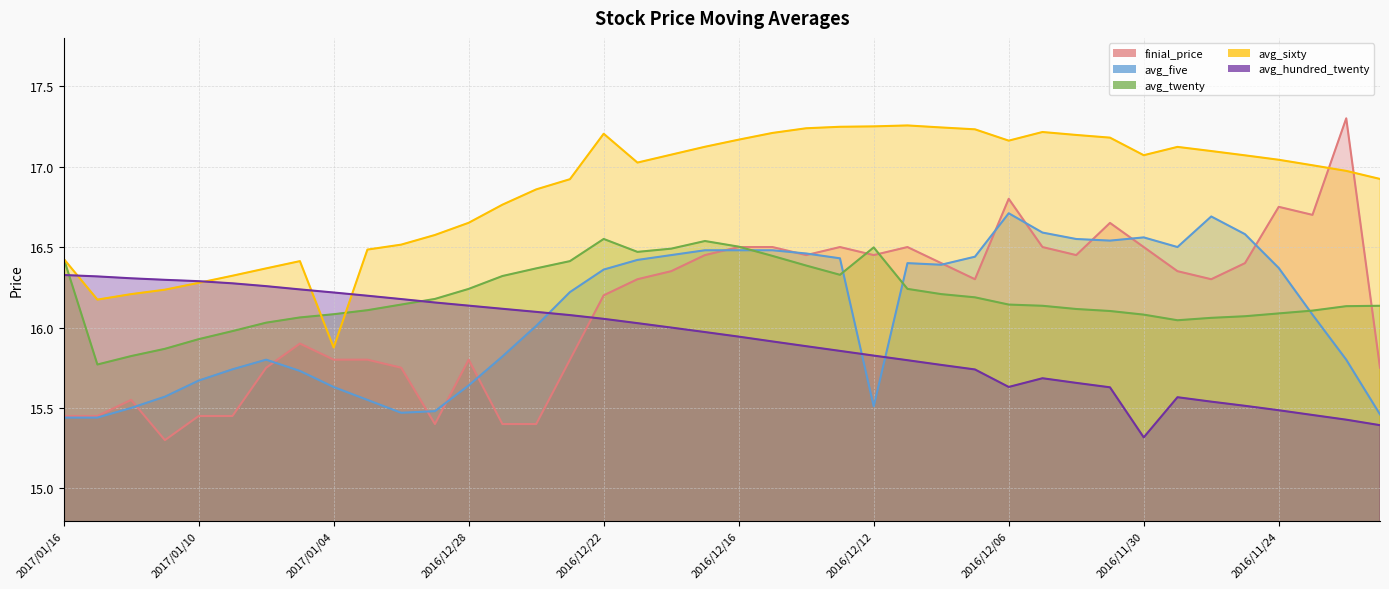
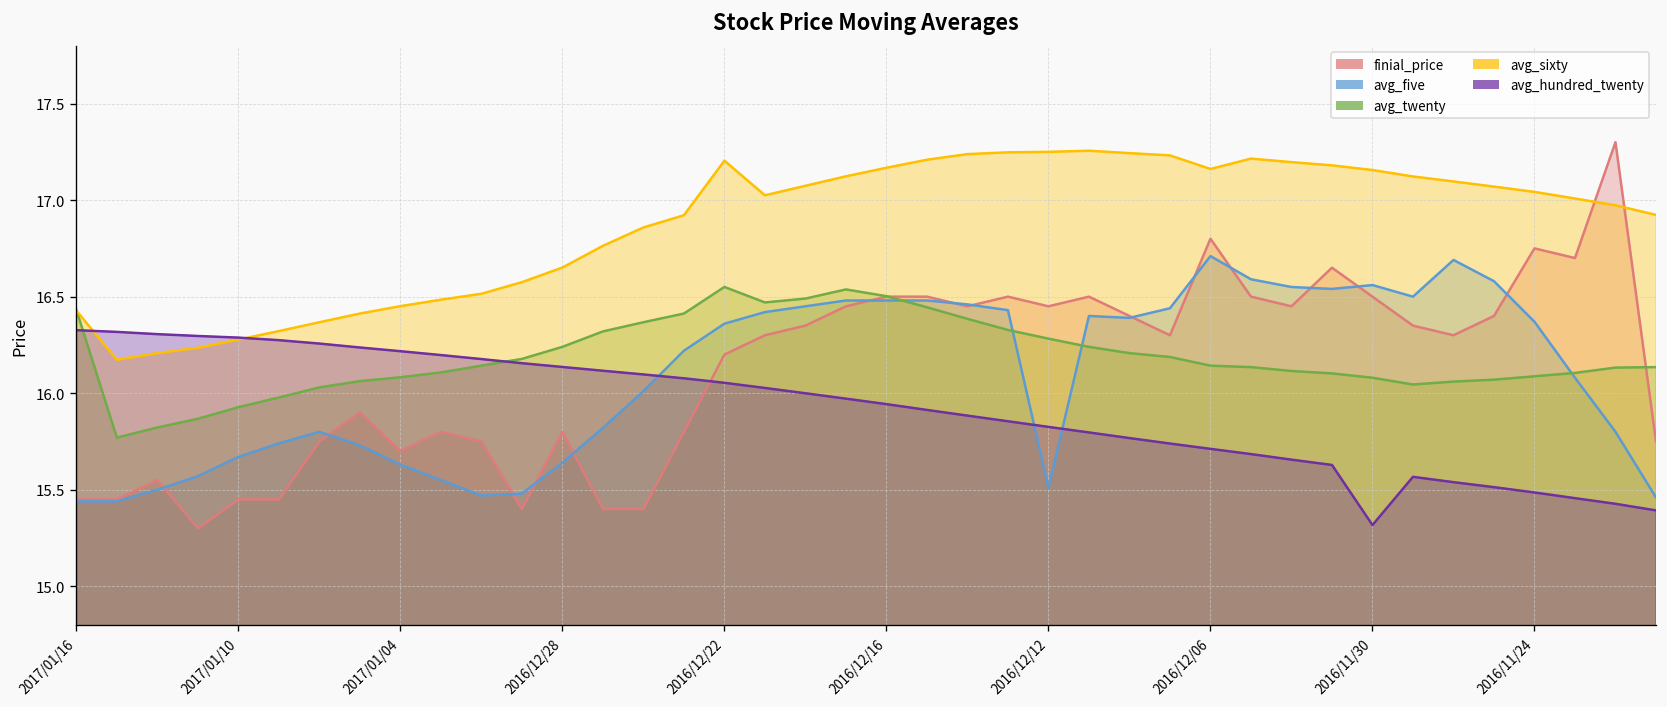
  {
    "finial_price": {
      "2017/01/10": 15.45,
-     "2017/01/04": 15.8,
+     "2017/01/04": 15.7,
      "2016/12/28": 15.8,
      "2016/12/22": 16.2,
      "2016/12/12": 16.45,
      "2016/12/06": 16.8,
      "2016/11/30": 16.5,
      "2016/11/24": 16.75
    },
    "avg_five": {
      "2017/01/10": 15.67,
      "2017/01/04": 15.63,
      "2016/12/28": 15.64,
      "2016/12/22": 16.36,
      "2016/12/16": 16.48,
      "2016/12/12": 15.51,
      "2016/12/06": 16.71,
      "2016/11/30": 16.56,
      "2016/11/24": 16.37
    },
    "avg_twenty": {
      "2017/01/10": 15.93,
      "2017/01/04": 16.08,
      "2016/12/28": 16.24,
      "2016/12/22": 16.55,
-     "2016/12/12": 16.50,
+     "2016/12/12": 16.28,
      "2016/12/06": 16.14,
      "2016/11/30": 16.08,
      "2016/11/24": 16.09
    },
    "avg_sixty": {
-     "2017/01/04": 15.88,
+     "2017/01/04": 16.45,
      "2016/12/28": 16.65,
      "2016/12/22": 17.20,
      "2016/12/16": 17.17,
      "2016/12/12": 17.25,
      "2016/12/06": 17.16,
-     "2016/11/30": 17.07,
+     "2016/11/30": 17.16,
      "2016/11/24": 17.04
    },
    "avg_hundred_twenty": {
      "2017/01/16": 16.33,
      "2017/01/04": 16.22,
      "2016/12/28": 16.14,
      "2016/12/22": 16.05,
      "2016/12/16": 15.94,
      "2016/12/12": 15.83,
-     "2016/12/06": 15.63,
+     "2016/12/06": 15.71,
      "2016/11/30": 15.32,
      "2016/11/24": 15.49
    }
  }
